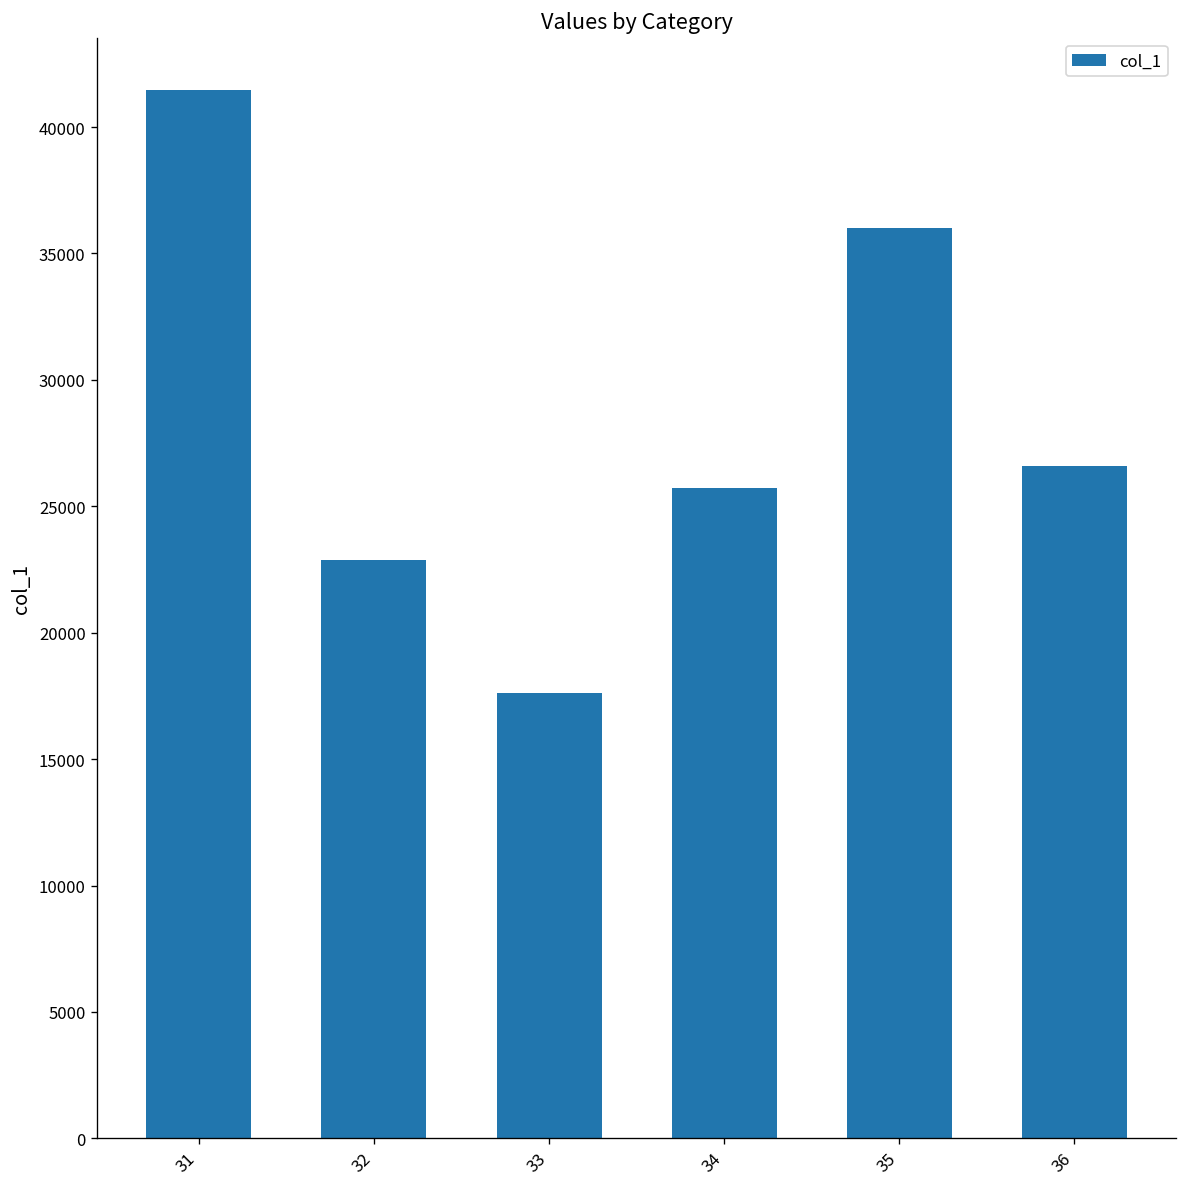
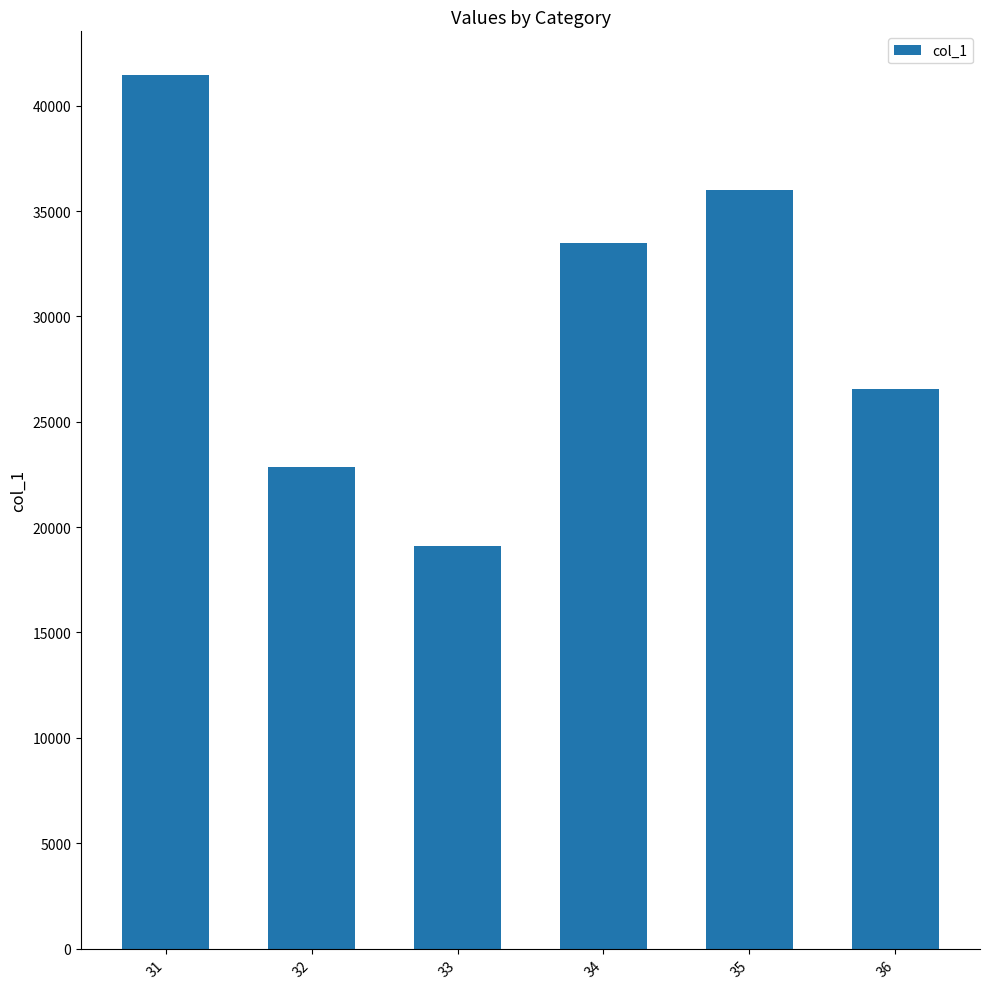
  {
    "31": 41500,
    "32": 22900,
-   "33": 17600,
-   "34": 25700,
+   "33": 19100,
+   "34": 33500,
    "35": 36000,
    "36": 26600
  }
